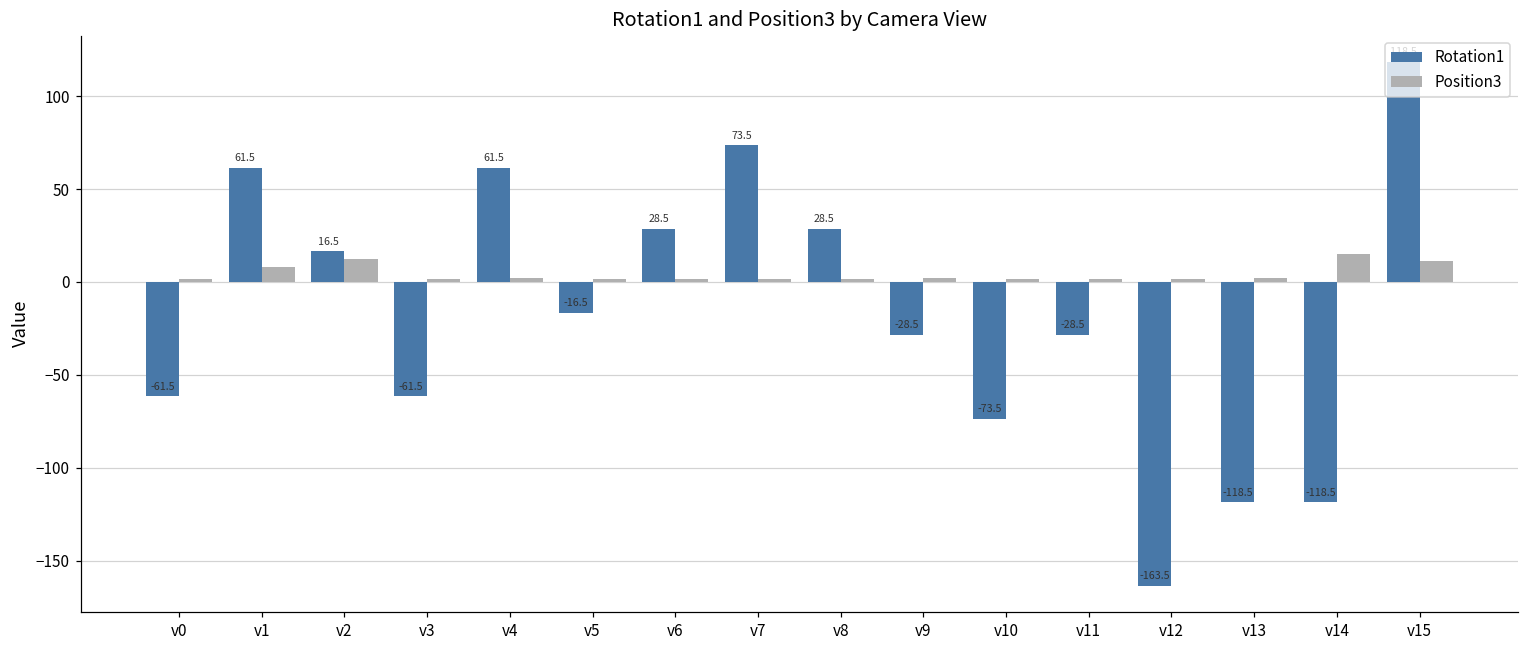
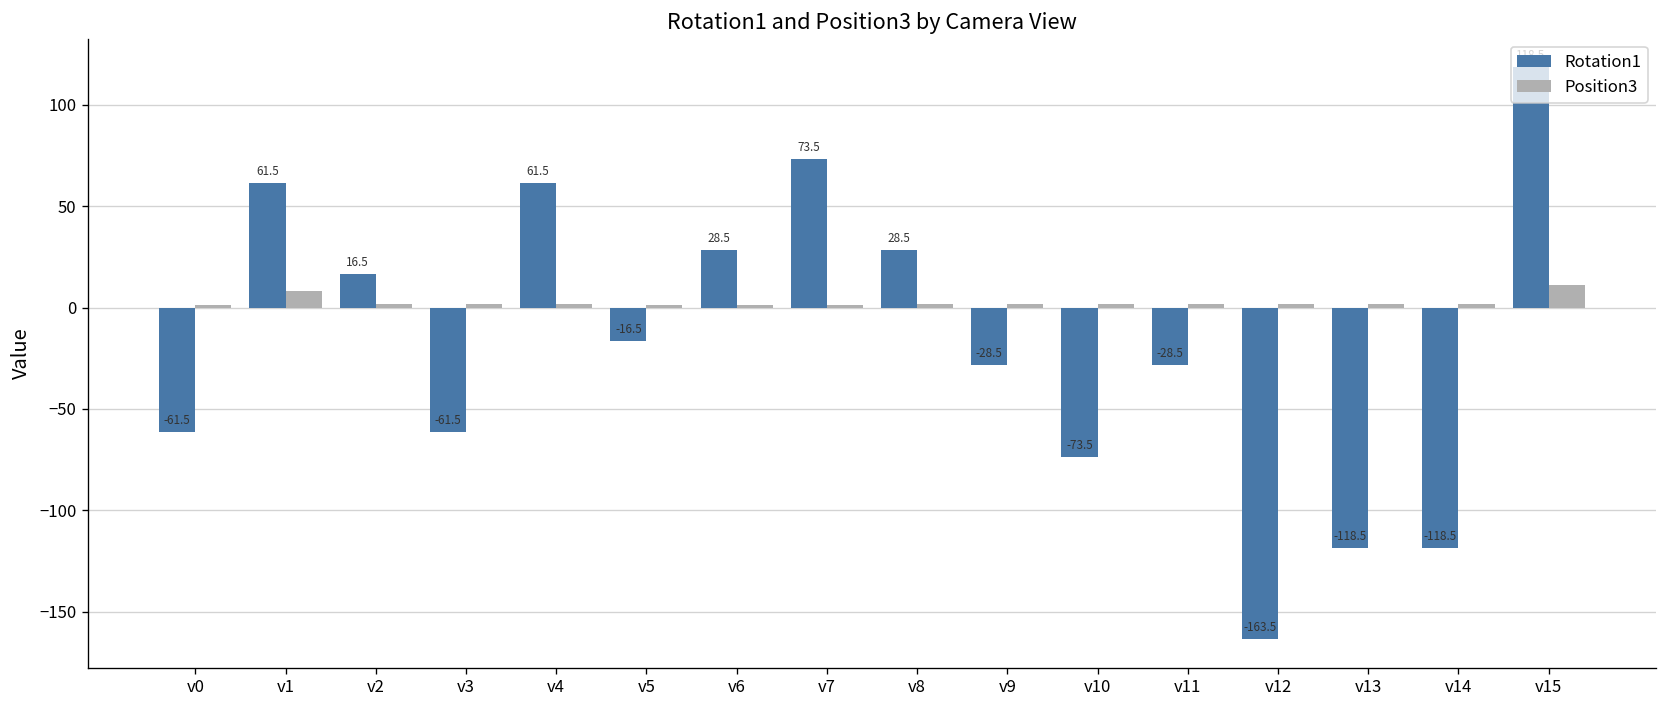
  {
    "Rotation1": {
      "v0": -61.5,
      "v1": 61.5,
      "v2": 16.5,
      "v3": -61.5,
      "v4": 61.5,
      "v5": -16.5,
      "v6": 28.5,
      "v7": 73.5,
      "v8": 28.5,
      "v9": -28.5,
      "v10": -73.5,
      "v11": -28.5,
      "v12": -163.5,
      "v13": -118.5,
      "v14": -118.5
    },
    "Position3": {
      "v1": 8,
-     "v2": 12,
+     "v2": 2,
      "v3": 2,
      "v4": 2,
      "v5": 2,
      "v7": 2,
      "v8": 2,
      "v9": 2,
      "v10": 2,
      "v11": 2,
      "v12": 2,
      "v13": 2,
-     "v14": 15,
+     "v14": 2,
      "v15": 11
    }
  }
